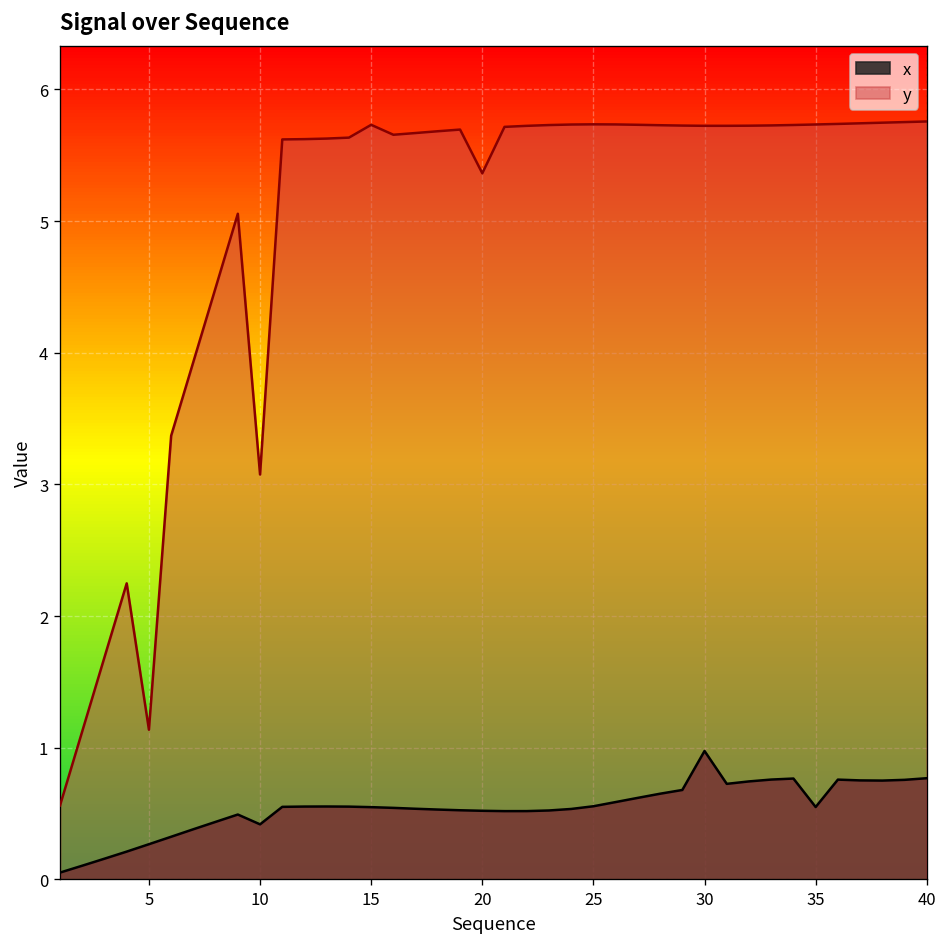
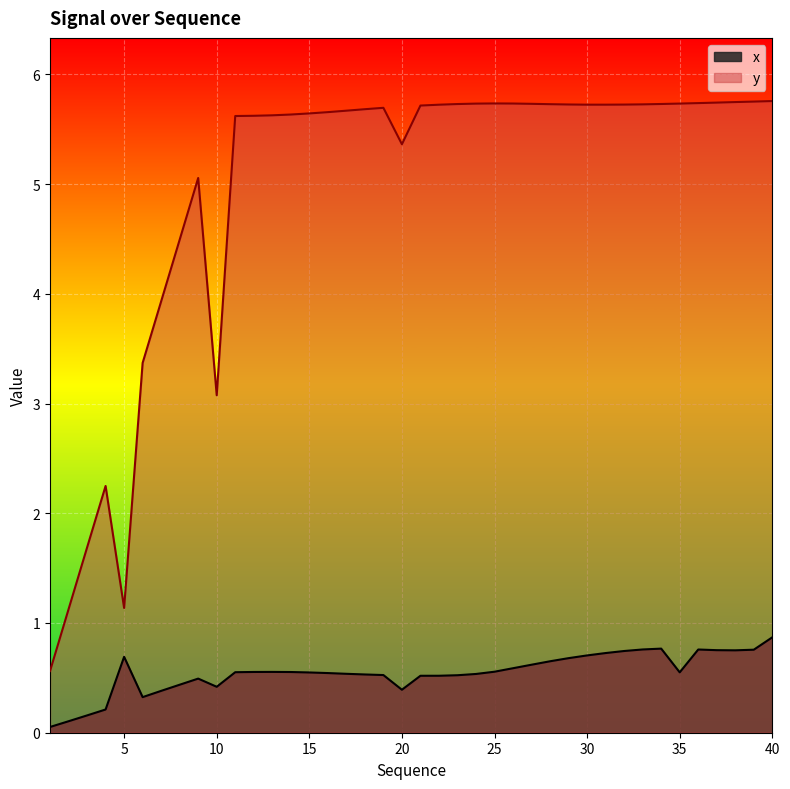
  {
    "x": {
-     "5": 0.27,
+     "5": 0.69,
      "10": 0.42,
      "15": 0.55,
-     "20": 0.52,
+     "20": 0.39,
      "25": 0.56,
-     "30": 0.98,
+     "30": 0.70,
      "35": 0.55,
-     "40": 0.77
+     "40": 0.87
    },
    "y": {
      "5": 1.14,
      "10": 3.08,
-     "15": 5.73,
+     "15": 5.64,
      "20": 5.36,
      "25": 5.73,
      "30": 5.72,
      "35": 5.73,
      "40": 5.76
    }
  }
